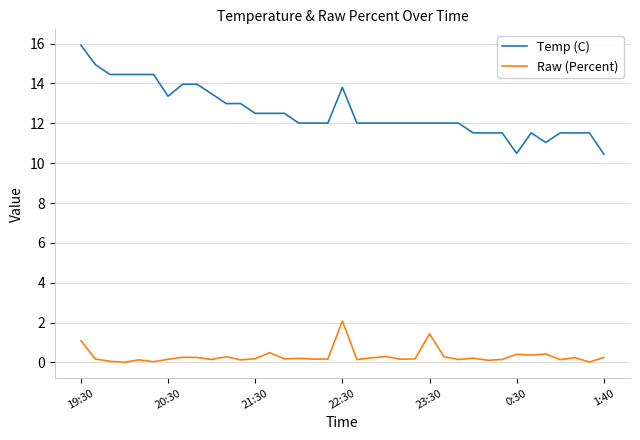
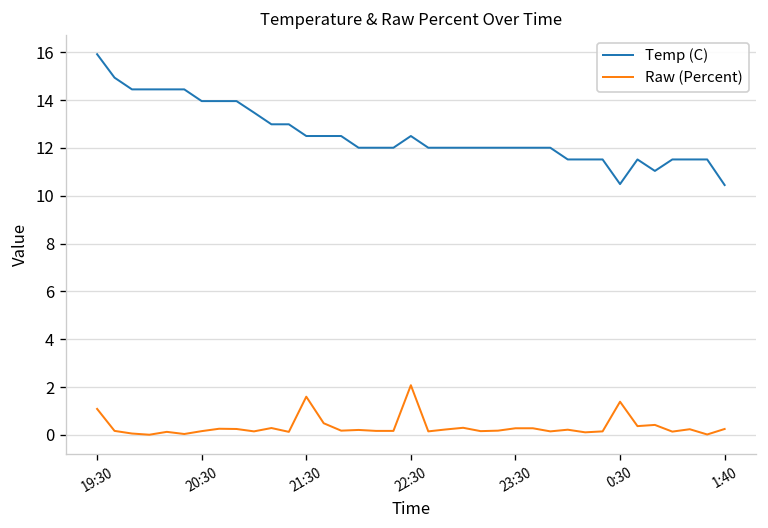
  {
    "Temp (C)": {
      "19:30": 15.9,
-     "20:30": 13.4,
+     "20:30": 14.0,
      "21:30": 12.5,
-     "22:30": 13.8,
+     "22:30": 12.5,
      "23:30": 12.0,
      "0:30": 10.5,
      "1:40": 10.5
    },
    "Raw (Percent)": {
      "19:30": 1.1,
      "20:30": 0.2,
-     "21:30": 0.2,
+     "21:30": 1.6,
      "22:30": 2.1,
-     "23:30": 1.4,
-     "0:30": 0.4,
+     "23:30": 0.3,
+     "0:30": 1.4,
      "1:40": 0.3
    }
  }
